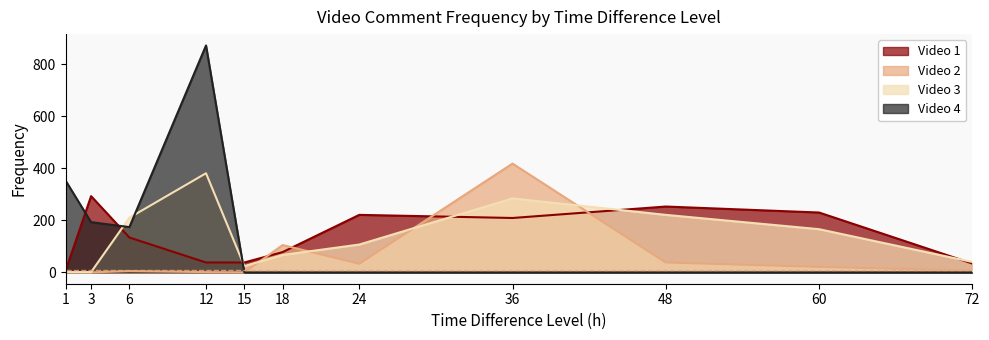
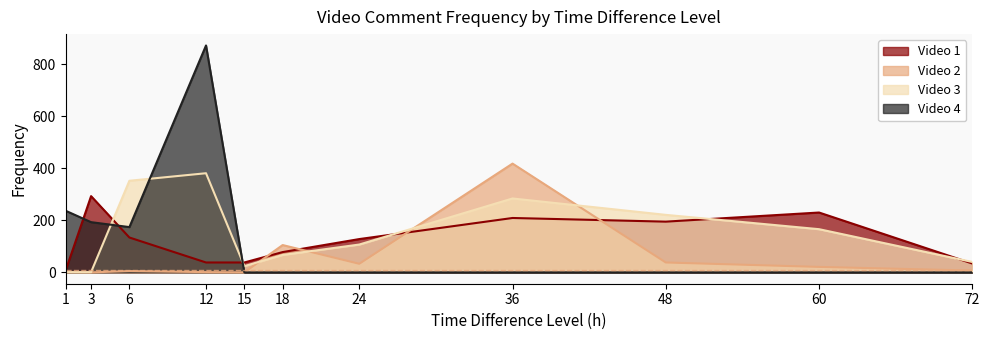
  {
    "Video 1": {
      "3": 290,
      "6": 130,
      "12": 40,
      "15": 40,
      "18": 80,
-     "24": 220,
+     "24": 130,
      "36": 210,
-     "48": 250,
+     "48": 200,
      "60": 230
    },
    "Video 2": {
      "6": 10,
      "12": 0,
      "18": 110,
      "24": 30,
      "36": 420,
      "48": 40,
      "60": 20
    },
    "Video 3": {
-     "6": 210,
+     "6": 350,
      "12": 380,
      "15": 20,
      "18": 70,
      "24": 110,
      "36": 280,
      "48": 220,
      "60": 170
    },
    "Video 4": {
-     "1": 350,
+     "1": 240,
      "3": 190,
      "6": 170,
      "12": 870,
      "18": 0,
      "24": 0,
      "36": 0,
      "48": 0,
      "60": 0
    }
  }
